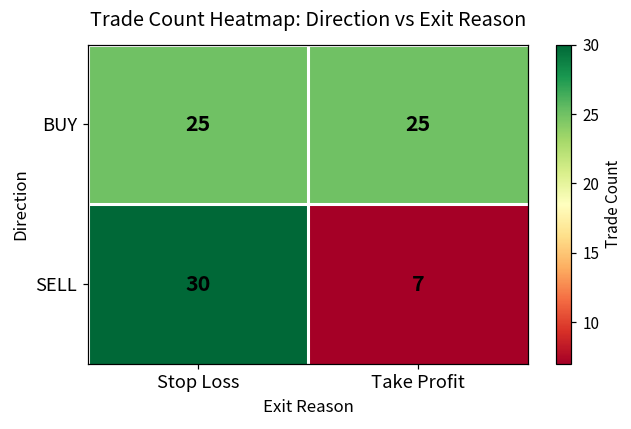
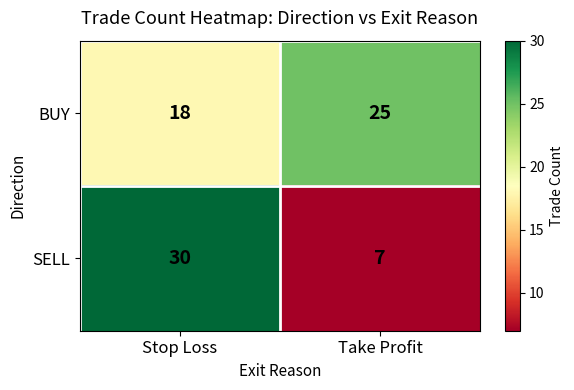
  {
    "BUY": {
-     "Stop Loss": 25,
+     "Stop Loss": 18,
      "Take Profit": 25
    },
    "SELL": {
      "Stop Loss": 30,
      "Take Profit": 7
    }
  }
